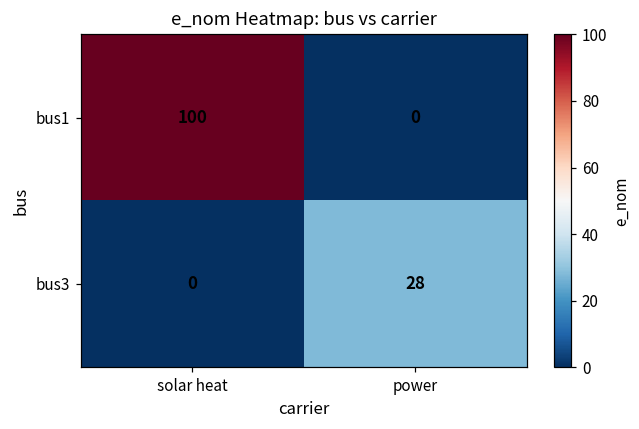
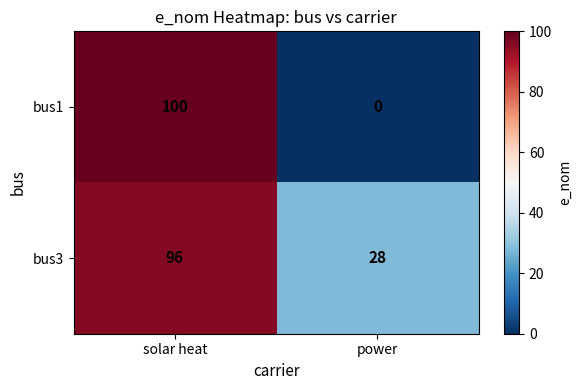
  {
    "bus1": {
      "solar heat": 100,
      "power": 0
    },
    "bus3": {
-     "solar heat": 0,
+     "solar heat": 96,
      "power": 28
    }
  }
